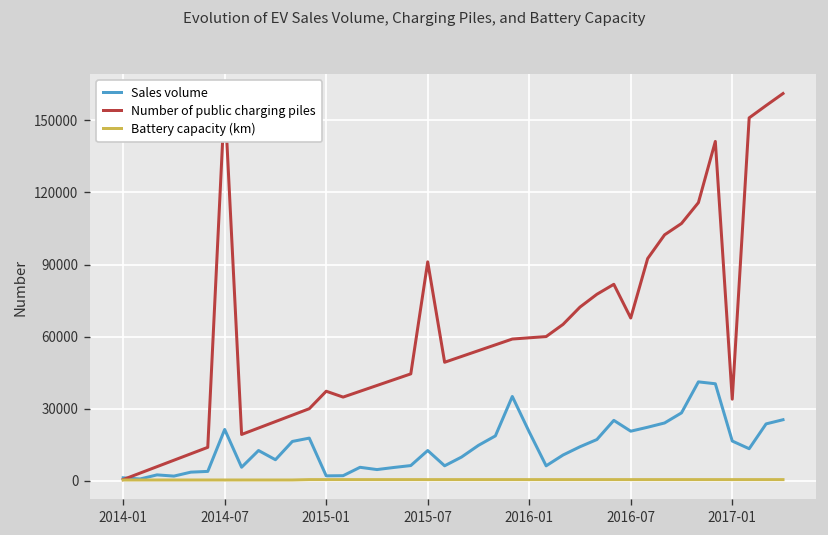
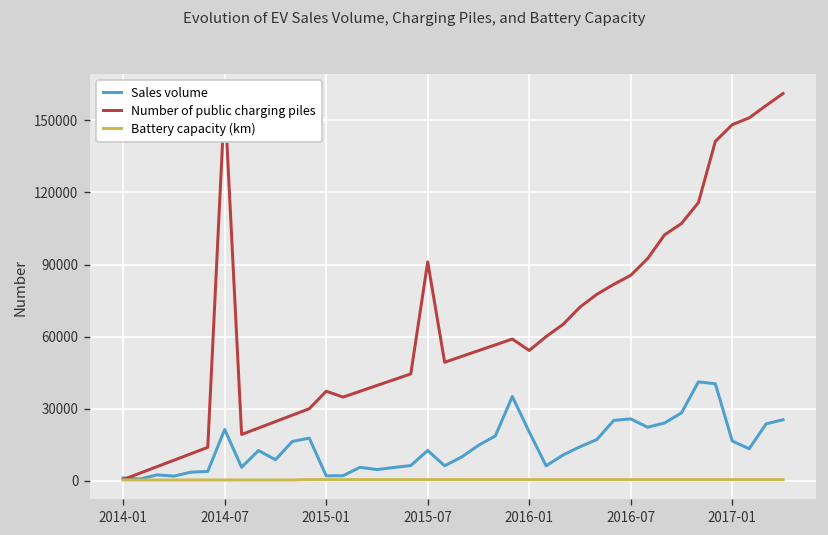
  {
    "Sales volume": {
      "2014-07": 21000,
      "2015-01": 2000,
      "2015-07": 13000,
      "2016-01": 20000,
-     "2016-07": 21000,
+     "2016-07": 26000,
      "2017-01": 17000
    },
    "Number of public charging piles": {
      "2015-01": 37000,
      "2015-07": 91000,
-     "2016-01": 60000,
-     "2016-07": 68000,
-     "2017-01": 34000
+     "2016-01": 54000,
+     "2016-07": 86000,
+     "2017-01": 148000
    },
    "Battery capacity (km)": {
      "2014-07": 0,
      "2015-01": 0,
      "2015-07": 0,
      "2016-01": 0,
      "2016-07": 0,
      "2017-01": 0
    }
  }
